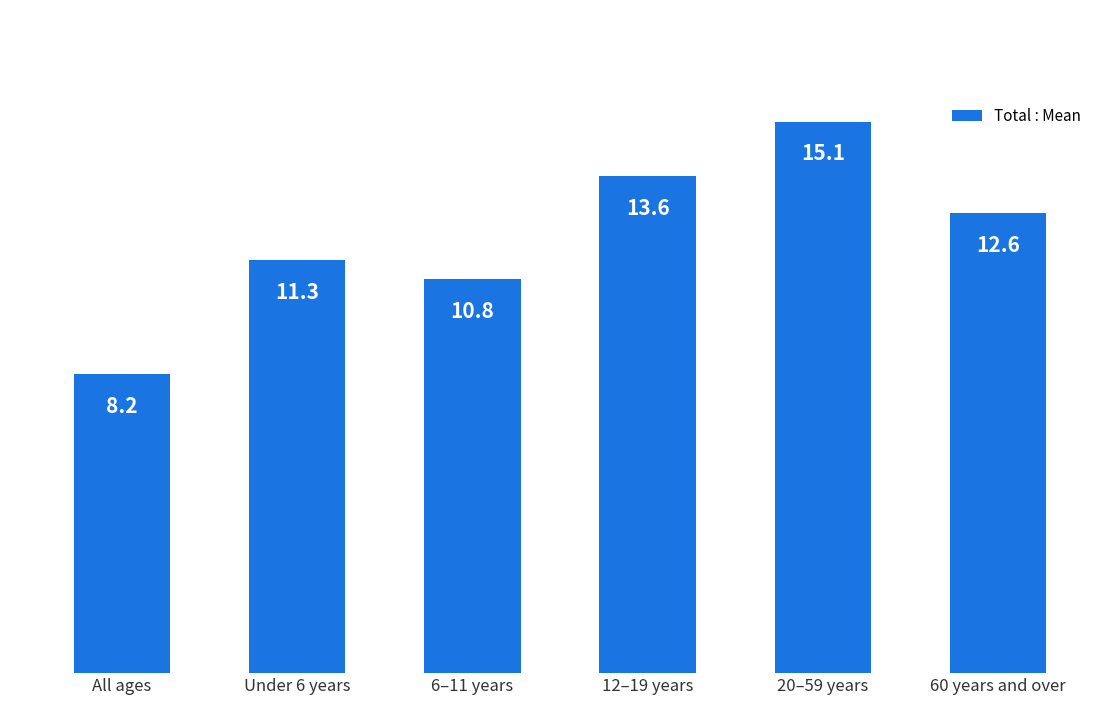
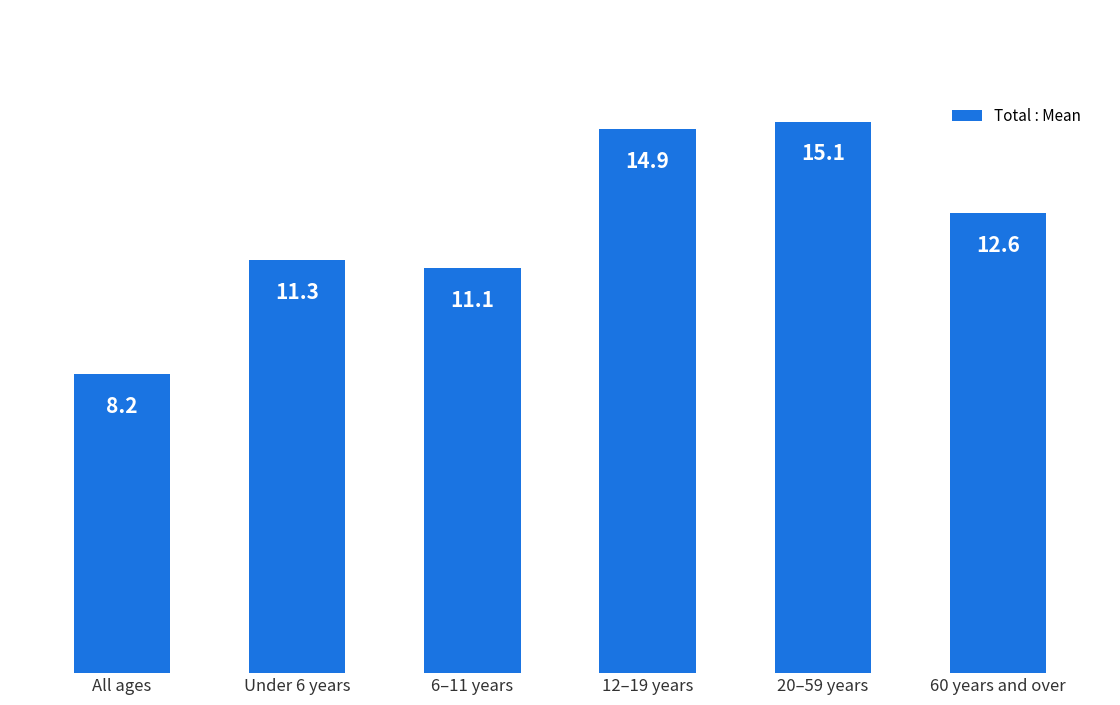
  {
    "All ages": 8.2,
    "Under 6 years": 11.3,
-   "6–11 years": 10.8,
-   "12–19 years": 13.6,
+   "6–11 years": 11.1,
+   "12–19 years": 14.9,
    "20–59 years": 15.1,
    "60 years and over": 12.6
  }
